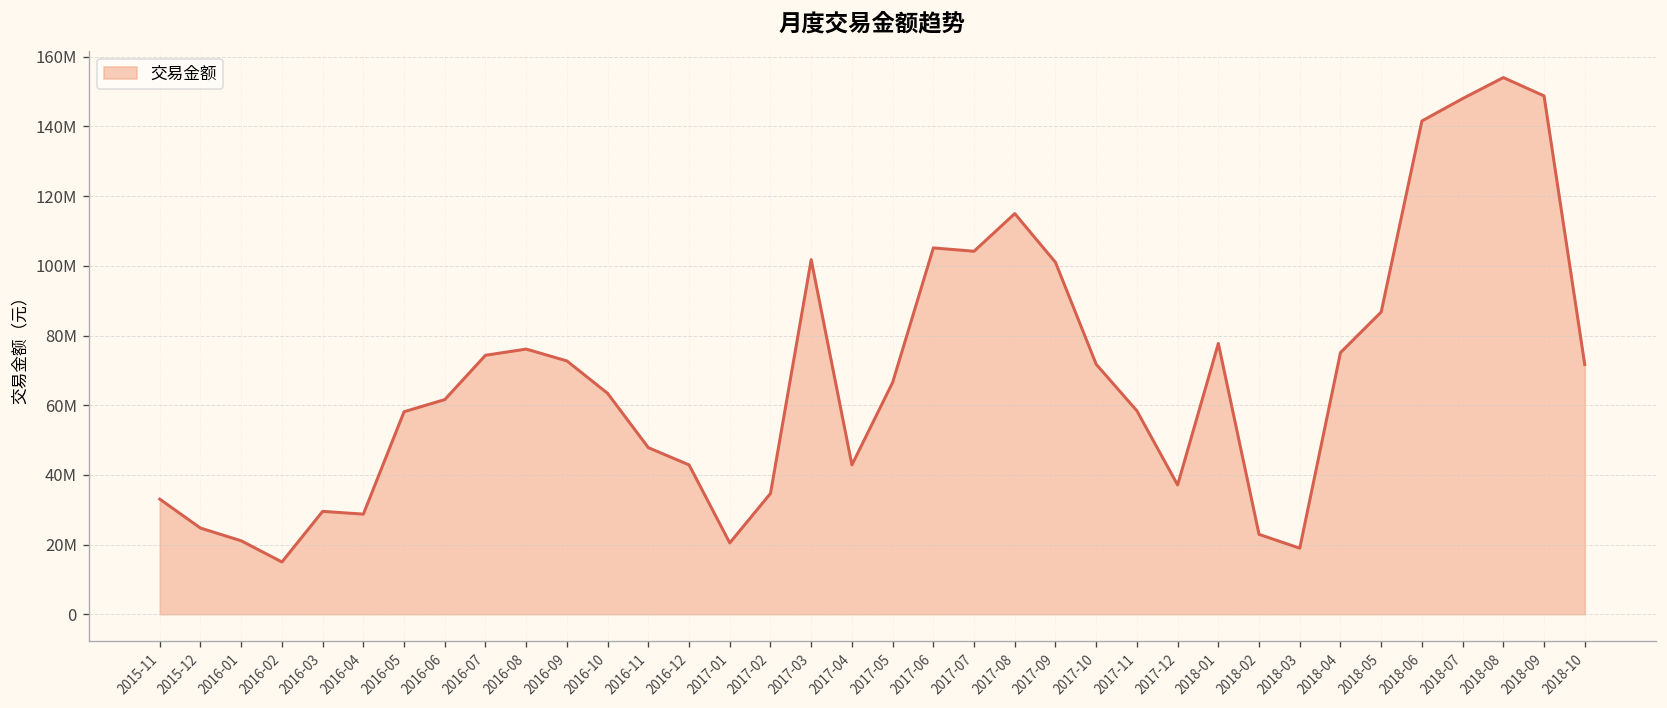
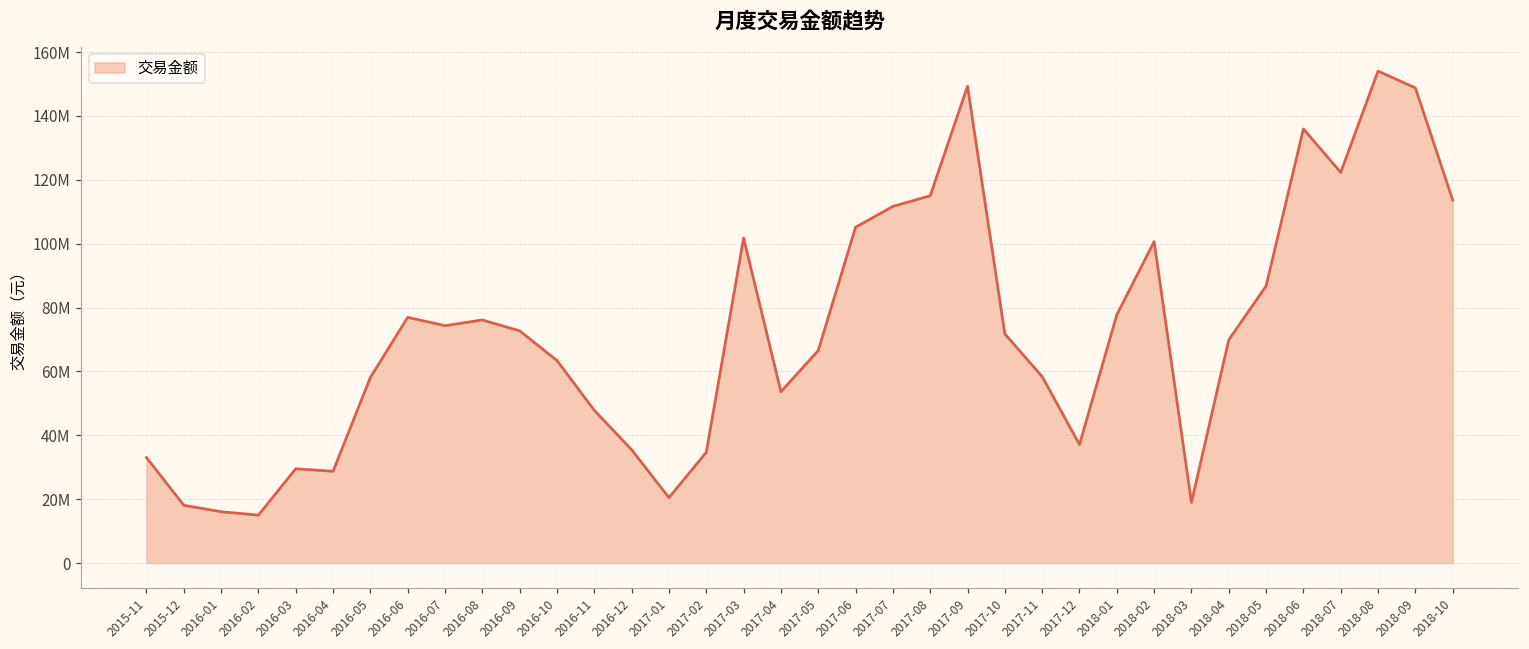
  {
    "2015-11": 33000000,
-   "2015-12": 25000000,
-   "2016-01": 21000000,
+   "2015-12": 18000000,
+   "2016-01": 16000000,
    "2016-02": 15000000,
    "2016-03": 30000000,
    "2016-04": 29000000,
    "2016-05": 58000000,
-   "2016-06": 62000000,
+   "2016-06": 77000000,
    "2016-07": 74000000,
    "2016-08": 76000000,
    "2016-09": 73000000,
    "2016-10": 63000000,
    "2016-11": 48000000,
-   "2016-12": 43000000,
+   "2016-12": 35000000,
    "2017-01": 20000000,
    "2017-02": 35000000,
    "2017-03": 102000000,
-   "2017-04": 43000000,
+   "2017-04": 54000000,
    "2017-05": 67000000,
    "2017-06": 105000000,
-   "2017-07": 104000000,
+   "2017-07": 112000000,
    "2017-08": 115000000,
-   "2017-09": 101000000,
+   "2017-09": 149000000,
    "2017-10": 72000000,
    "2017-11": 58000000,
    "2017-12": 37000000,
    "2018-01": 78000000,
-   "2018-02": 23000000,
+   "2018-02": 101000000,
    "2018-03": 19000000,
-   "2018-04": 75000000,
+   "2018-04": 70000000,
    "2018-05": 87000000,
-   "2018-06": 142000000,
-   "2018-07": 148000000,
+   "2018-06": 136000000,
+   "2018-07": 122000000,
    "2018-08": 154000000,
    "2018-09": 149000000,
-   "2018-10": 72000000
+   "2018-10": 114000000
  }
